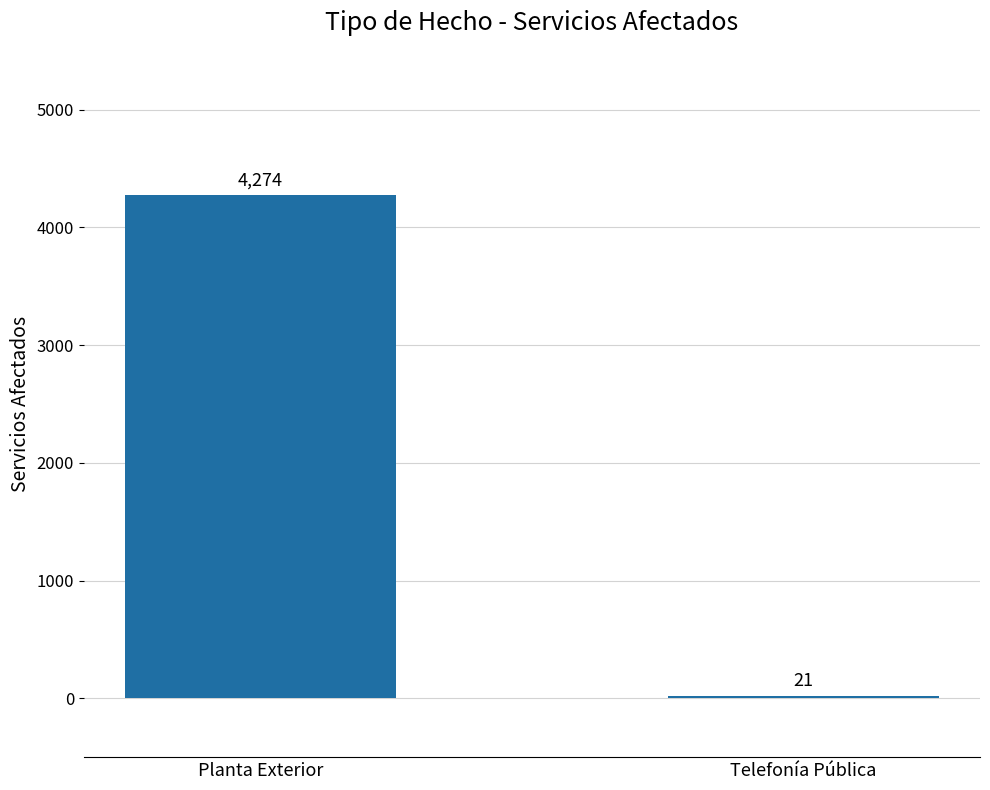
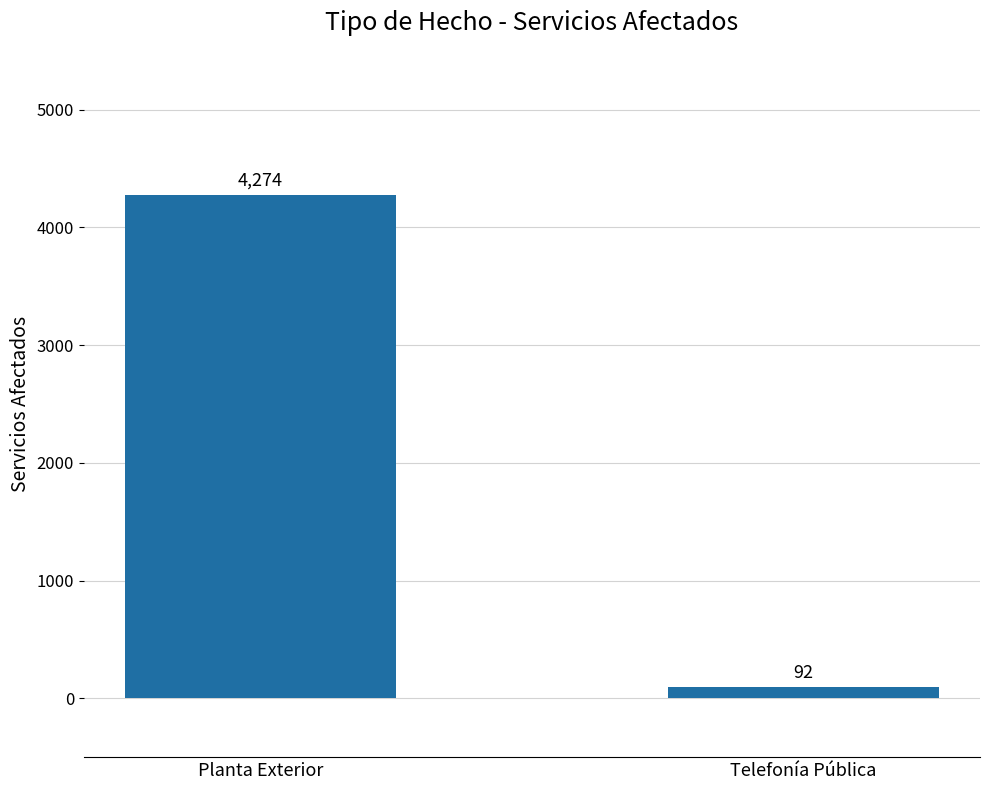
  {
    "Planta Exterior": "4,274",
-   "Telefonía Pública": "21"
+   "Telefonía Pública": "92"
  }
